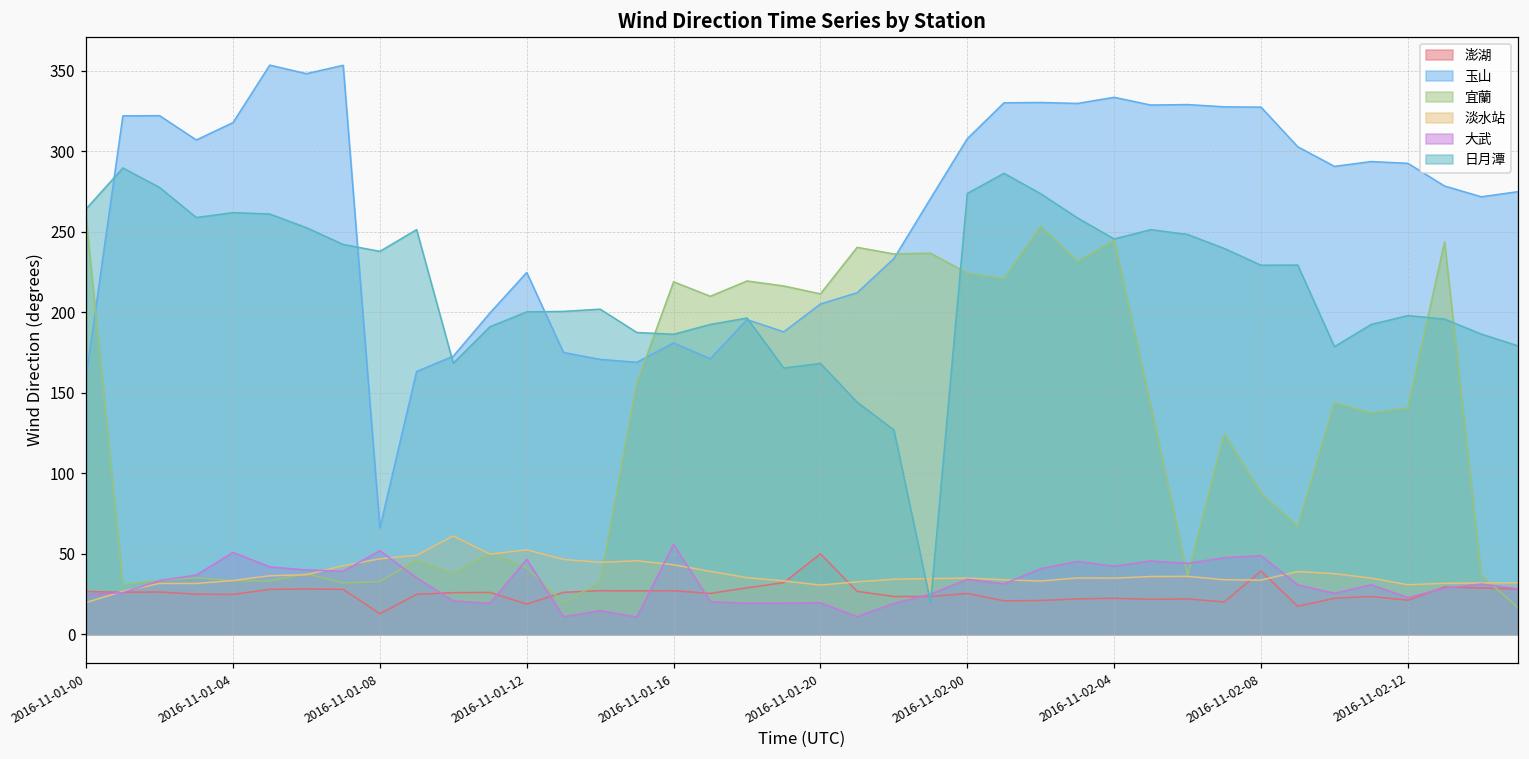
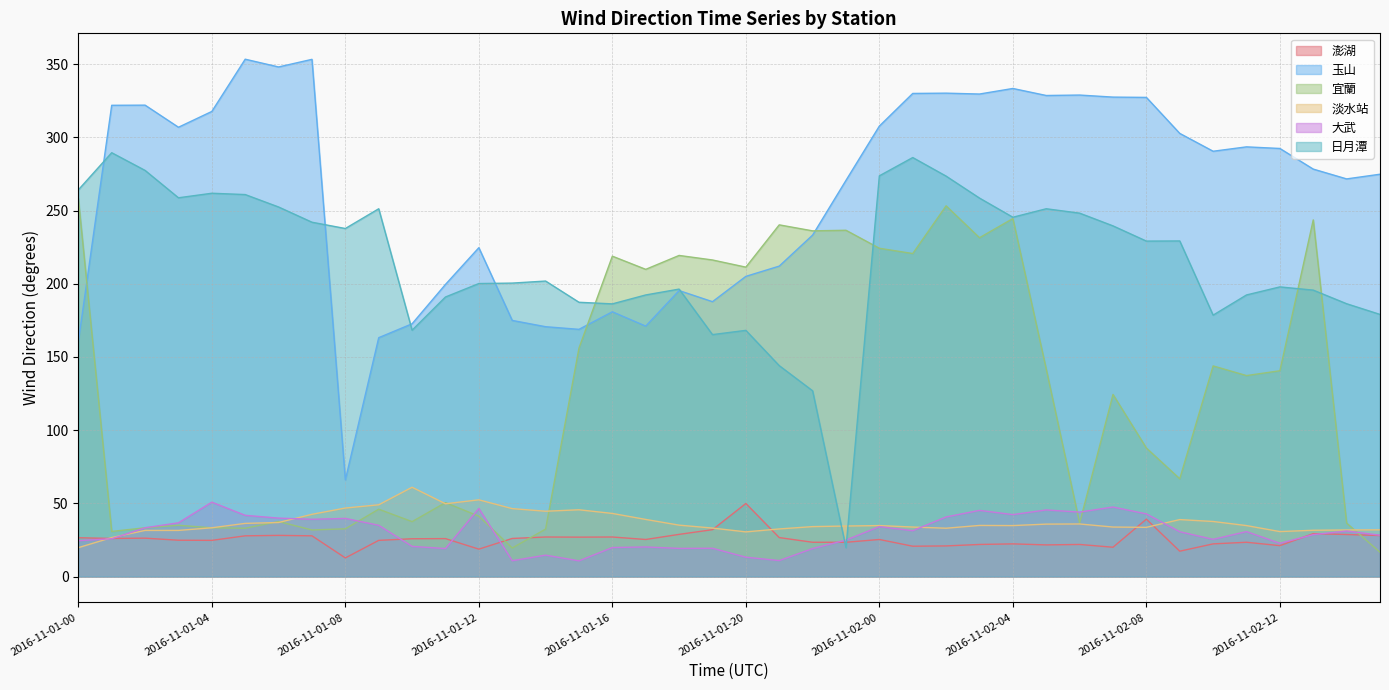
  {
    "澎湖": {
      "2016-11-01-00": 27,
      "2016-11-01-04": 25,
      "2016-11-01-08": 13,
      "2016-11-01-12": 19,
      "2016-11-01-16": 27,
      "2016-11-01-20": 50,
      "2016-11-02-00": 25,
      "2016-11-02-04": 22,
      "2016-11-02-08": 39
    },
    "大武": {
      "2016-11-01-00": 25,
      "2016-11-01-04": 51,
-     "2016-11-01-08": 52,
+     "2016-11-01-08": 40,
      "2016-11-01-12": 47,
-     "2016-11-01-16": 56,
-     "2016-11-01-20": 20,
+     "2016-11-01-16": 20,
+     "2016-11-01-20": 13,
      "2016-11-02-04": 42,
-     "2016-11-02-08": 49
+     "2016-11-02-08": 43
    }
  }
